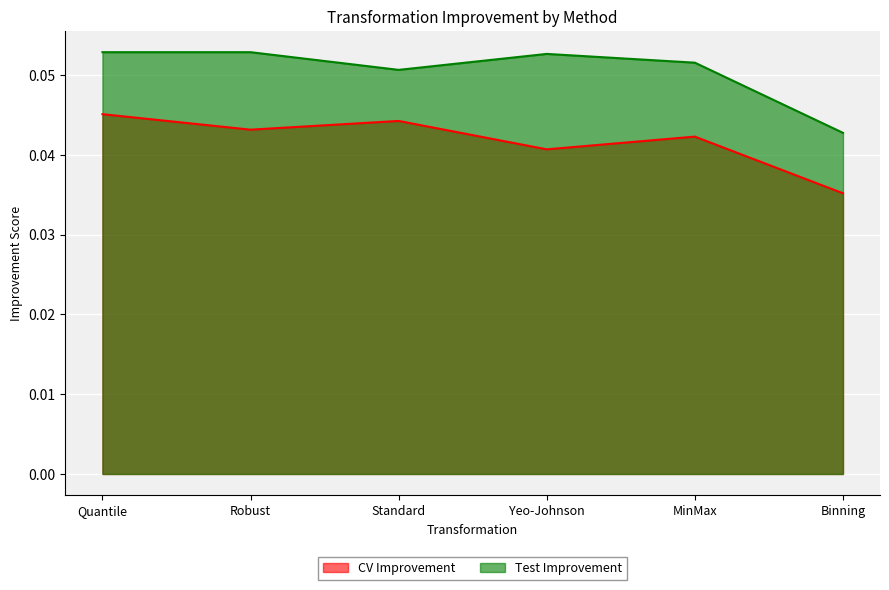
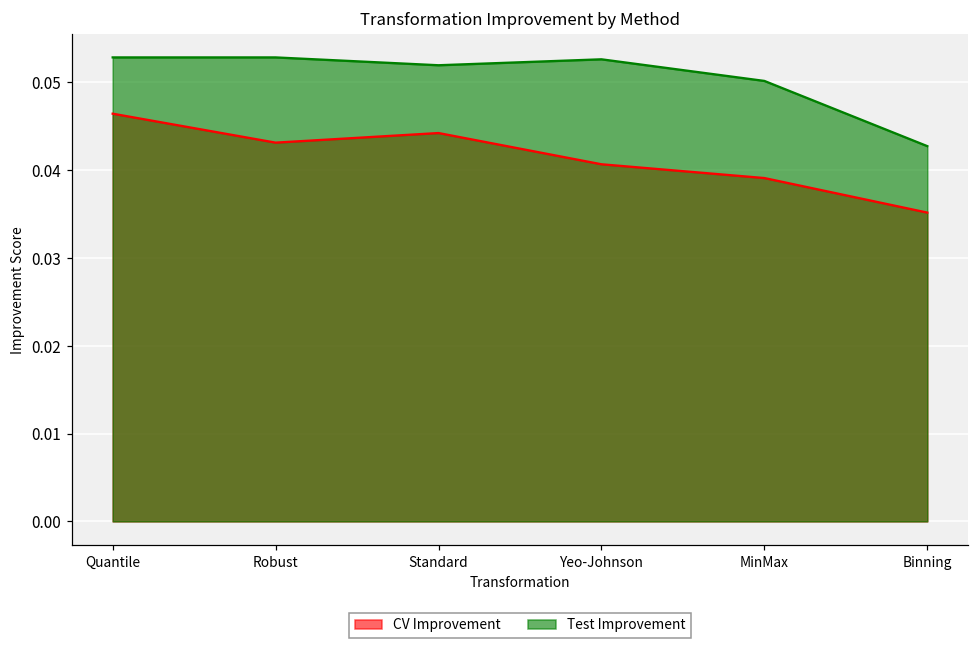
  {
    "CV Improvement": {
-     "Quantile": 0.045,
+     "Quantile": 0.046,
      "Robust": 0.043,
      "Standard": 0.044,
      "Yeo-Johnson": 0.041,
-     "MinMax": 0.042,
+     "MinMax": 0.039,
      "Binning": 0.035
    },
    "Test Improvement": {
      "Quantile": 0.053,
      "Robust": 0.053,
-     "Standard": 0.051,
+     "Standard": 0.052,
      "Yeo-Johnson": 0.053,
-     "MinMax": 0.052,
+     "MinMax": 0.050,
      "Binning": 0.043
    }
  }
